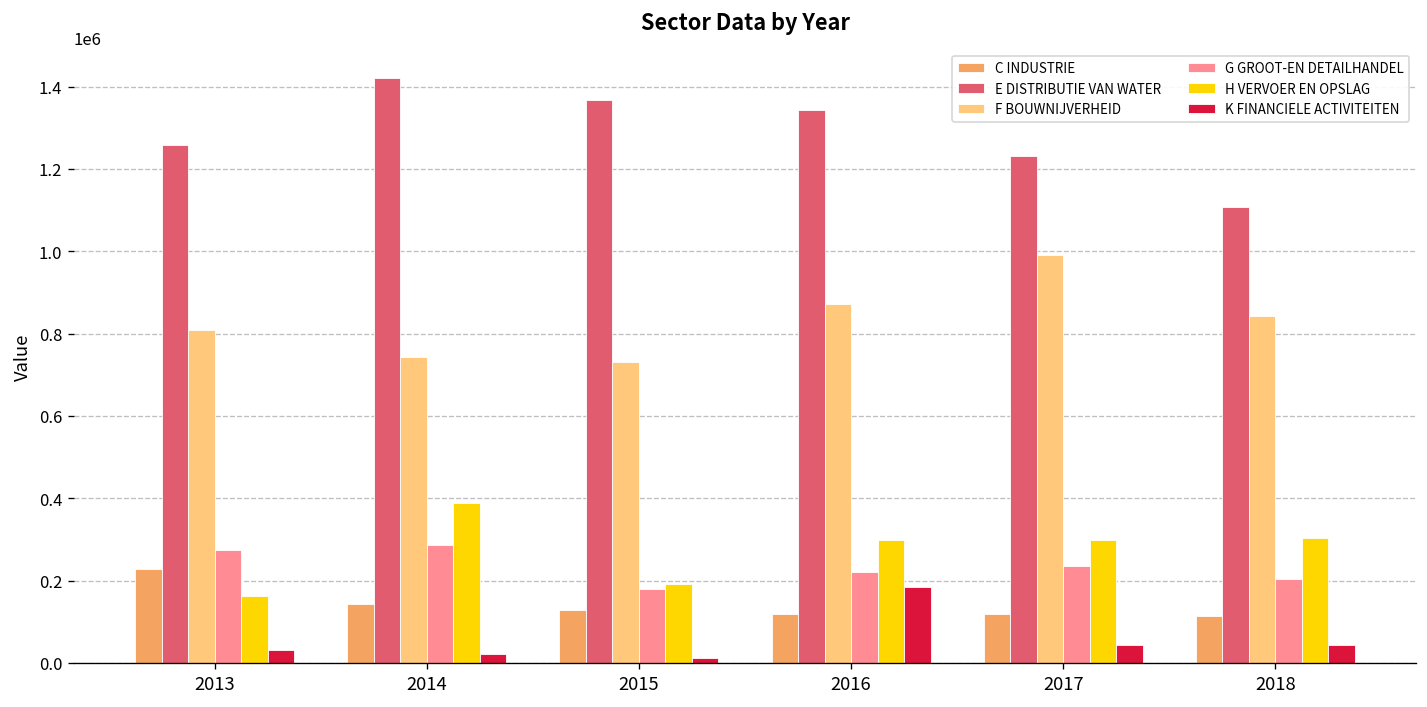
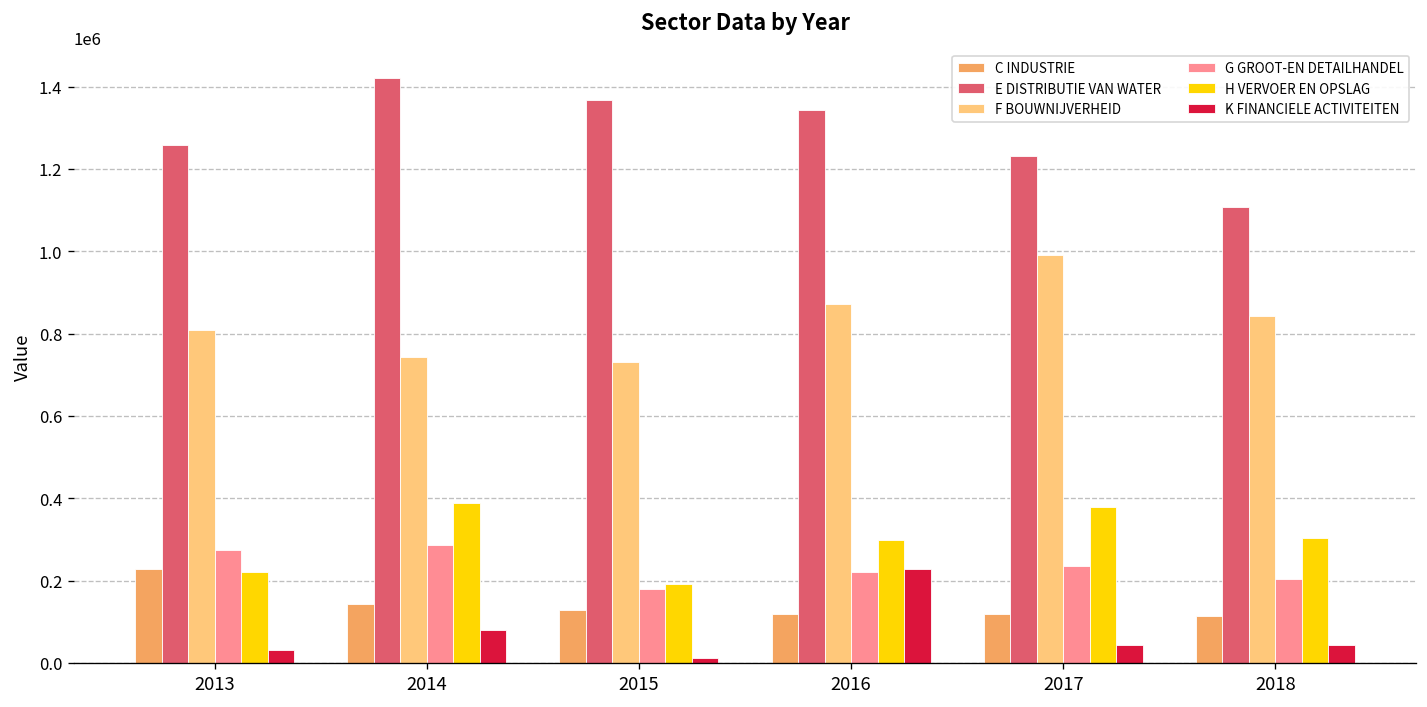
  {
    "E DISTRIBUTIE VAN WATER": {
      "2013": 1260000,
      "2014": 1420000,
      "2015": 1370000,
      "2016": 1340000,
      "2017": 1230000,
      "2018": 1110000
    },
    "H VERVOER EN OPSLAG": {
-     "2013": 160000,
+     "2013": 220000,
      "2014": 390000,
      "2015": 190000,
      "2016": 300000,
-     "2017": 300000,
+     "2017": 380000,
      "2018": 300000
    },
    "K FINANCIELE ACTIVITEITEN": {
      "2013": 30000,
-     "2014": 20000,
+     "2014": 80000,
      "2015": 10000,
-     "2016": 180000,
+     "2016": 230000,
      "2017": 40000,
      "2018": 40000
    }
  }
